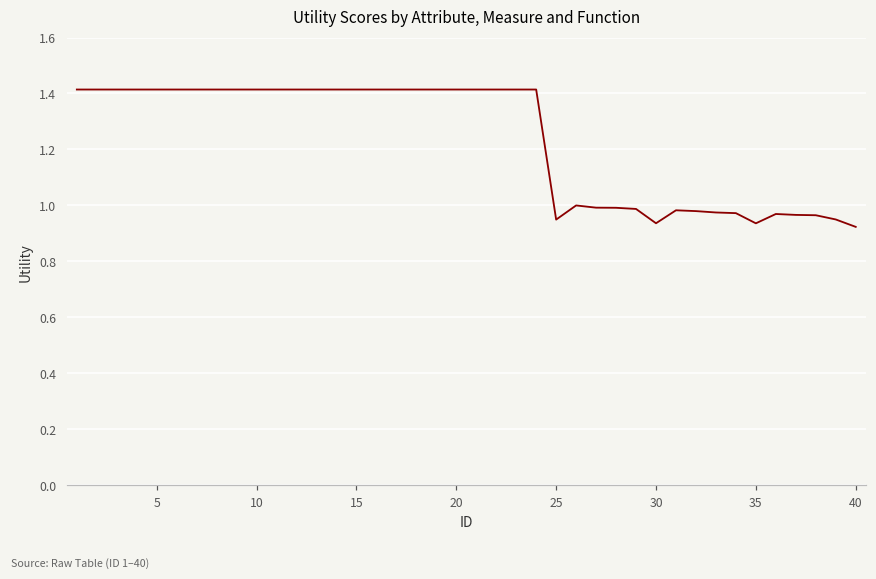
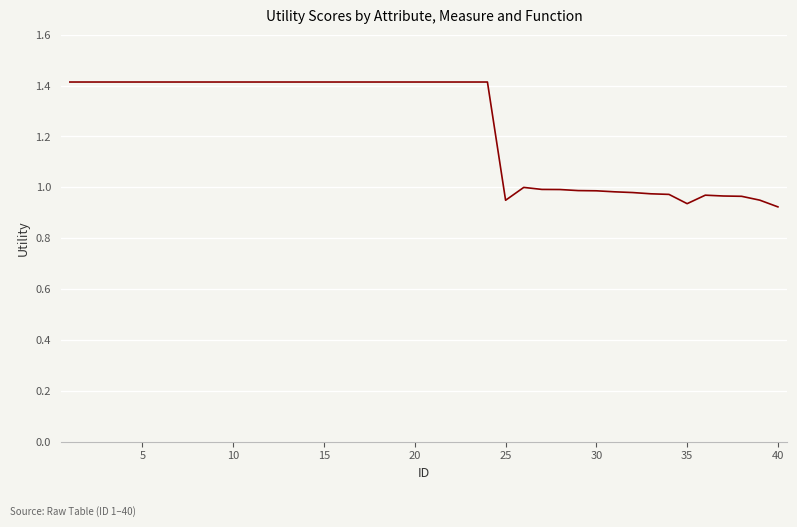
  {
    "5": 1.41,
    "10": 1.41,
    "15": 1.41,
    "20": 1.41,
    "25": 0.95,
-   "30": 0.94,
+   "30": 0.99,
    "35": 0.94,
    "40": 0.92
  }
